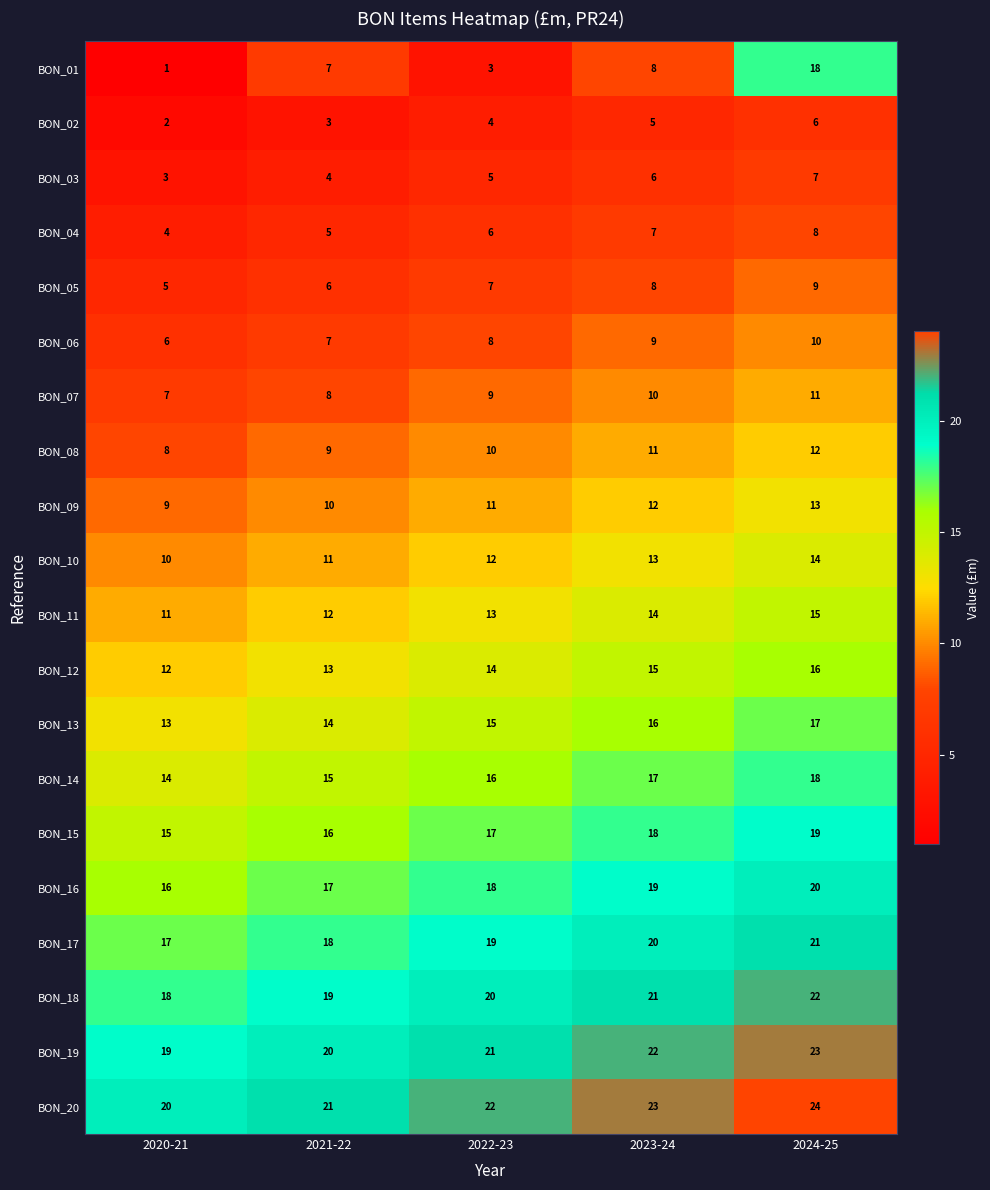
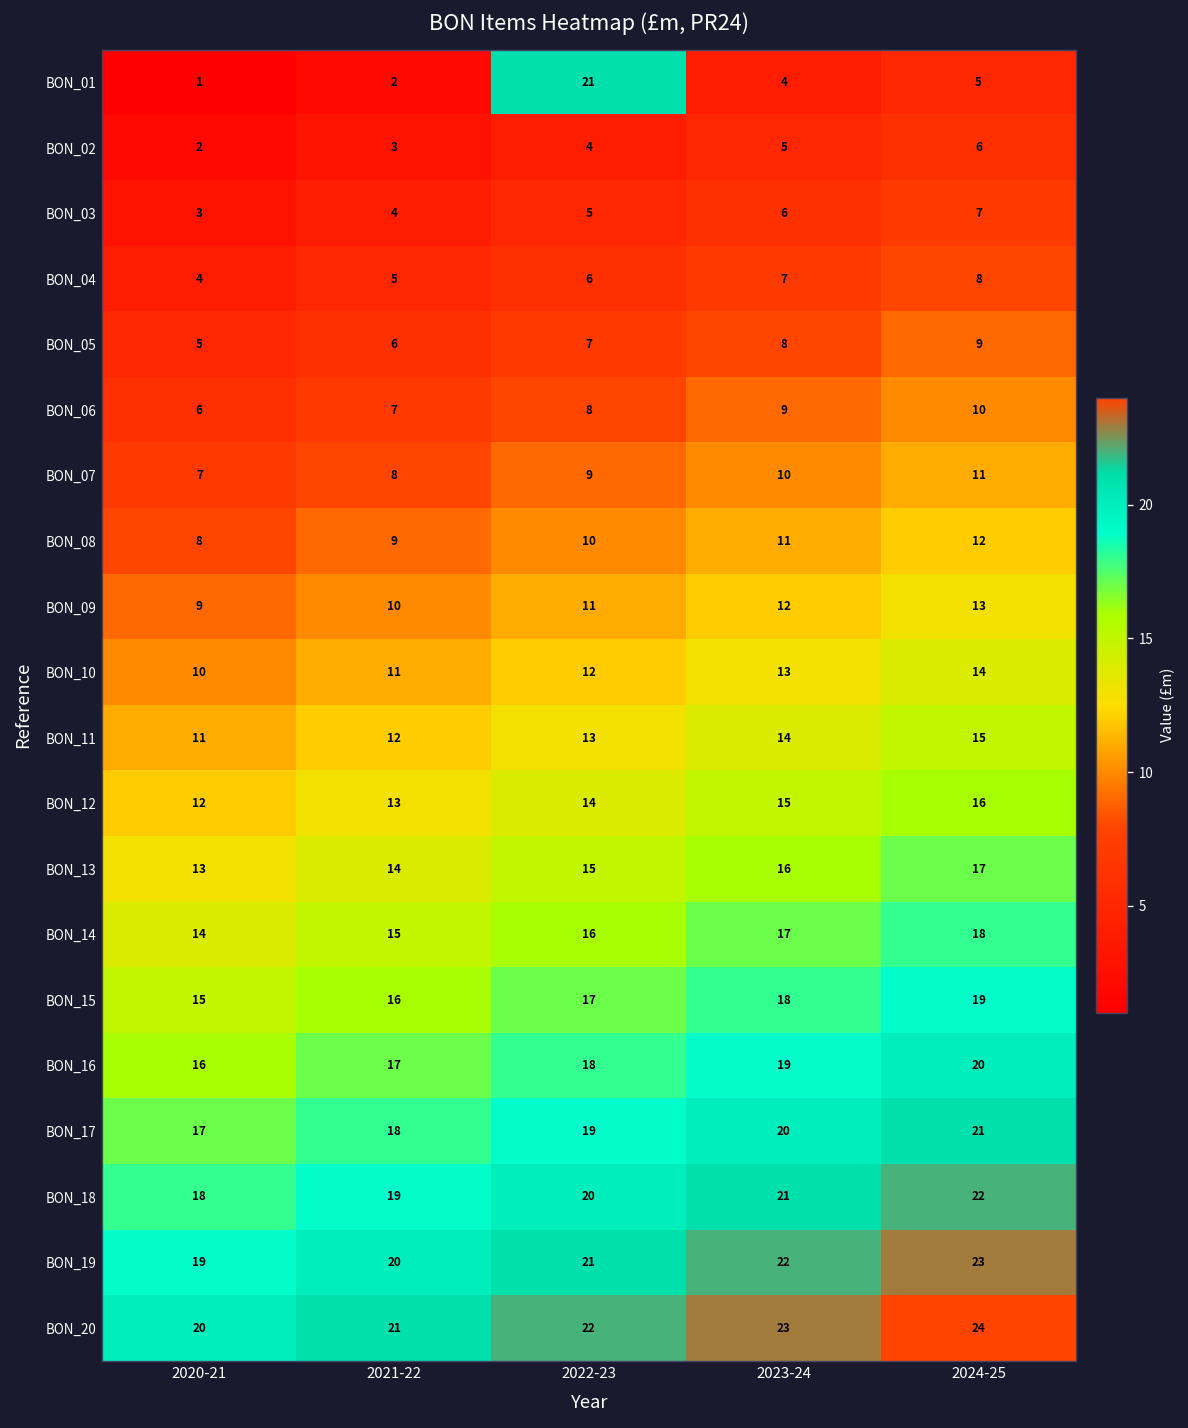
  {
    "BON_01": {
      "2020-21": 1,
-     "2021-22": 7,
-     "2022-23": 3,
-     "2023-24": 8,
-     "2024-25": 18
+     "2021-22": 2,
+     "2022-23": 21,
+     "2023-24": 4,
+     "2024-25": 5
    },
    "BON_02": {
      "2020-21": 2,
      "2021-22": 3,
      "2022-23": 4,
      "2023-24": 5,
      "2024-25": 6
    },
    "BON_03": {
      "2020-21": 3,
      "2021-22": 4,
      "2022-23": 5,
      "2023-24": 6,
      "2024-25": 7
    },
    "BON_04": {
      "2020-21": 4,
      "2021-22": 5,
      "2022-23": 6,
      "2023-24": 7,
      "2024-25": 8
    },
    "BON_05": {
      "2020-21": 5,
      "2021-22": 6,
      "2022-23": 7,
      "2023-24": 8,
      "2024-25": 9
    },
    "BON_06": {
      "2020-21": 6,
      "2021-22": 7,
      "2022-23": 8,
      "2023-24": 9,
      "2024-25": 10
    },
    "BON_07": {
      "2020-21": 7,
      "2021-22": 8,
      "2022-23": 9,
      "2023-24": 10,
      "2024-25": 11
    },
    "BON_08": {
      "2020-21": 8,
      "2021-22": 9,
      "2022-23": 10,
      "2023-24": 11,
      "2024-25": 12
    },
    "BON_09": {
      "2020-21": 9,
      "2021-22": 10,
      "2022-23": 11,
      "2023-24": 12,
      "2024-25": 13
    },
    "BON_10": {
      "2020-21": 10,
      "2021-22": 11,
      "2022-23": 12,
      "2023-24": 13,
      "2024-25": 14
    },
    "BON_11": {
      "2020-21": 11,
      "2021-22": 12,
      "2022-23": 13,
      "2023-24": 14,
      "2024-25": 15
    },
    "BON_12": {
      "2020-21": 12,
      "2021-22": 13,
      "2022-23": 14,
      "2023-24": 15,
      "2024-25": 16
    },
    "BON_13": {
      "2020-21": 13,
      "2021-22": 14,
      "2022-23": 15,
      "2023-24": 16,
      "2024-25": 17
    },
    "BON_14": {
      "2020-21": 14,
      "2021-22": 15,
      "2022-23": 16,
      "2023-24": 17,
      "2024-25": 18
    },
    "BON_15": {
      "2020-21": 15,
      "2021-22": 16,
      "2022-23": 17,
      "2023-24": 18,
      "2024-25": 19
    },
    "BON_16": {
      "2020-21": 16,
      "2021-22": 17,
      "2022-23": 18,
      "2023-24": 19,
      "2024-25": 20
    },
    "BON_17": {
      "2020-21": 17,
      "2021-22": 18,
      "2022-23": 19,
      "2023-24": 20,
      "2024-25": 21
    },
    "BON_18": {
      "2020-21": 18,
      "2021-22": 19,
      "2022-23": 20,
      "2023-24": 21,
      "2024-25": 22
    },
    "BON_19": {
      "2020-21": 19,
      "2021-22": 20,
      "2022-23": 21,
      "2023-24": 22,
      "2024-25": 23
    },
    "BON_20": {
      "2020-21": 20,
      "2021-22": 21,
      "2022-23": 22,
      "2023-24": 23,
      "2024-25": 24
    }
  }
